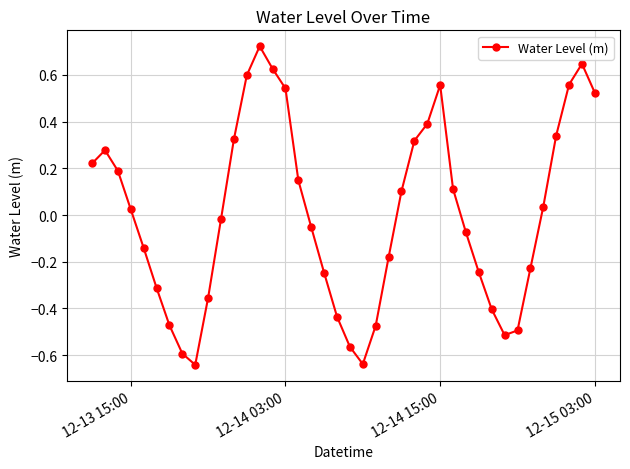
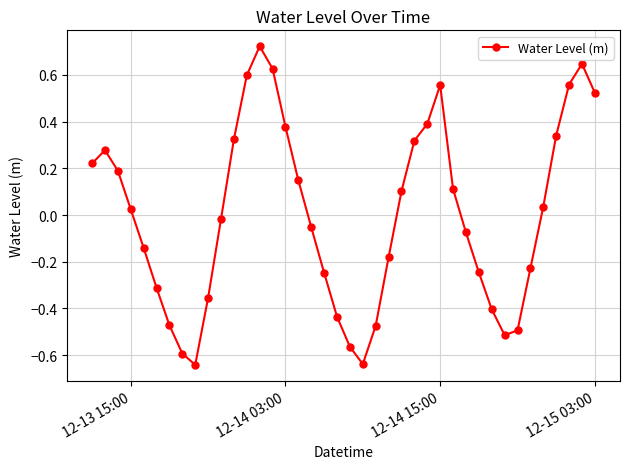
  {
    "12-13 15:00": 0.02,
-   "12-14 03:00": 0.54,
+   "12-14 03:00": 0.38,
    "12-14 15:00": 0.56,
    "12-15 03:00": 0.52
  }
